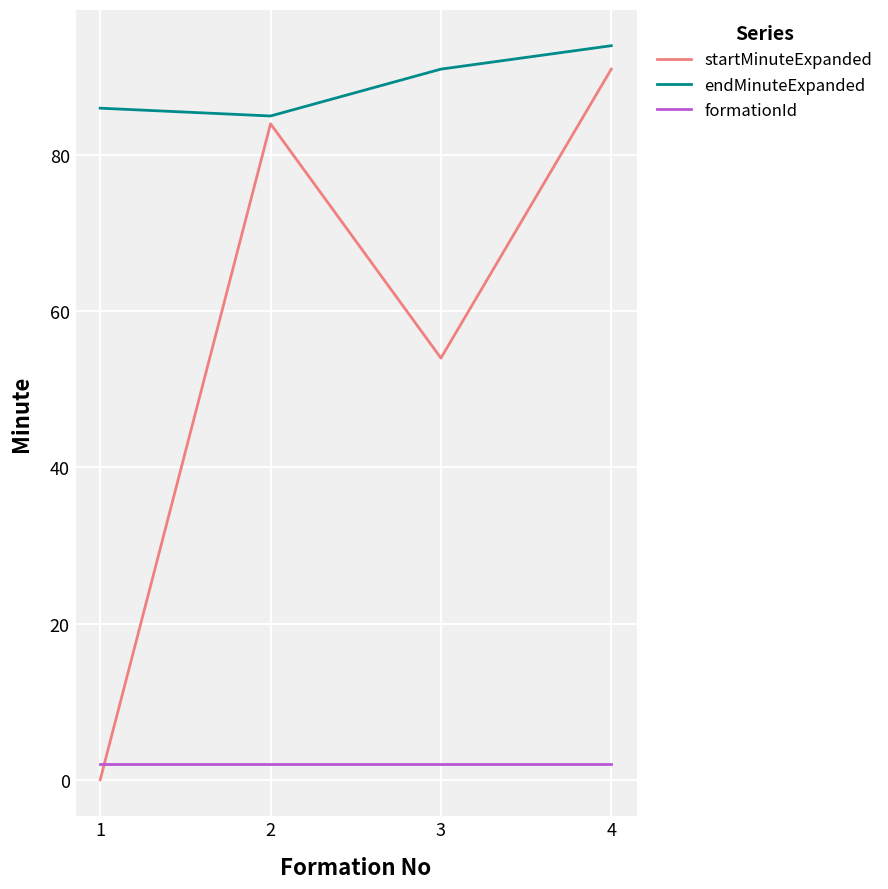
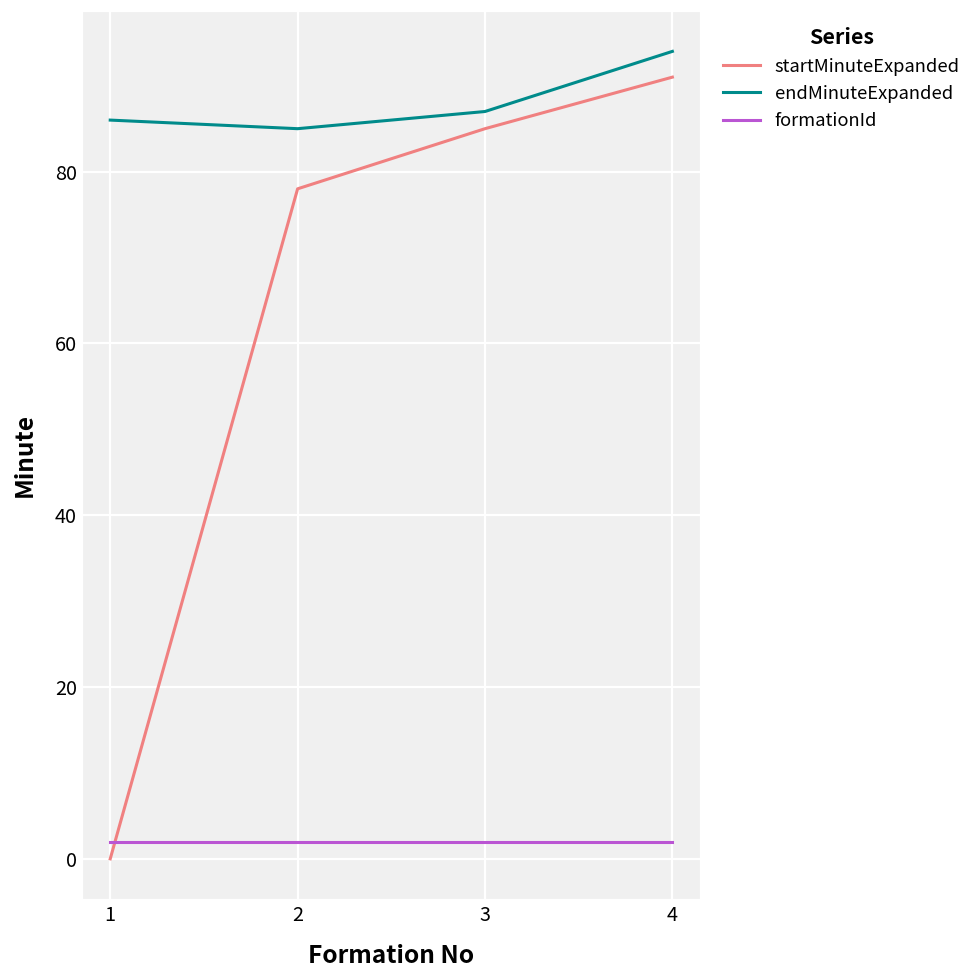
  {
    "startMinuteExpanded": {
      "1": 0,
-     "2": 84,
-     "3": 54,
+     "2": 78,
+     "3": 85,
      "4": 91
    },
    "endMinuteExpanded": {
      "1": 86,
      "2": 85,
-     "3": 91,
+     "3": 87,
      "4": 94
    },
    "formationId": {
      "1": 2,
      "2": 2,
      "3": 2,
      "4": 2
    }
  }
